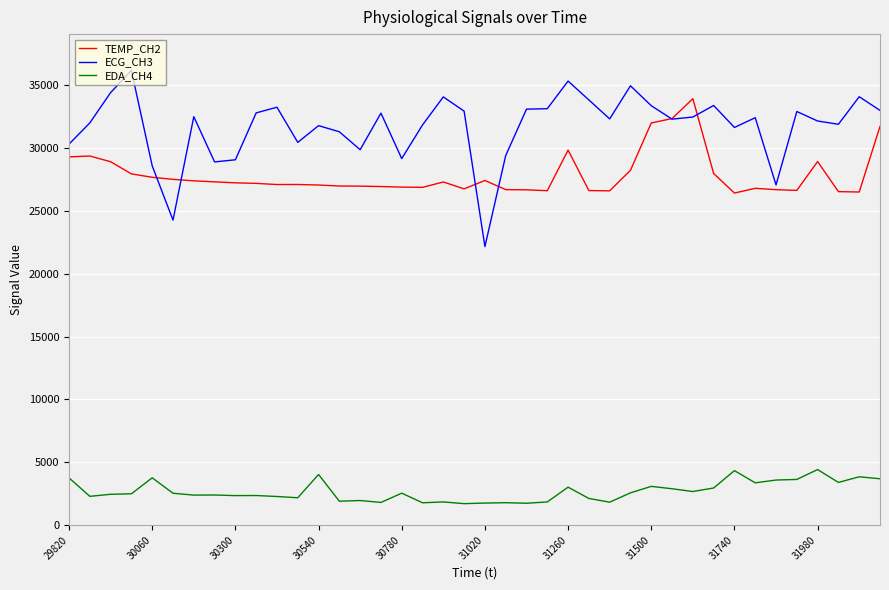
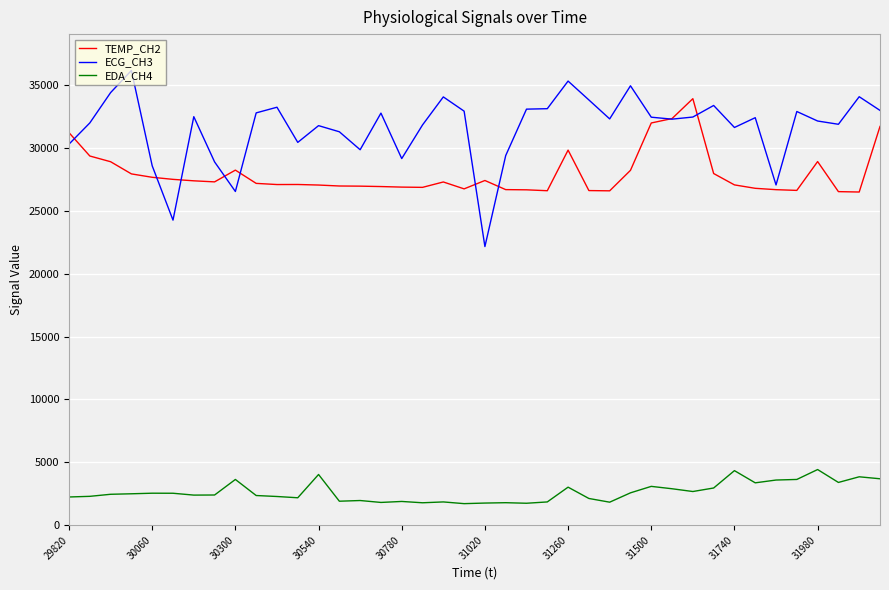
  {
    "TEMP_CH2": {
-     "29820": 29300,
+     "29820": 31200,
      "30060": 27700,
-     "30300": 27200,
+     "30300": 28200,
      "30540": 27100,
      "30780": 26900,
      "31020": 27400,
      "31260": 29800,
      "31500": 32000,
-     "31740": 26400,
+     "31740": 27100,
      "31980": 28900
    },
    "ECG_CH3": {
      "29820": 30300,
      "30060": 28600,
-     "30300": 29100,
+     "30300": 26500,
      "30540": 31800,
      "30780": 29200,
      "31020": 22200,
      "31260": 35300,
-     "31500": 33400,
+     "31500": 32400,
      "31740": 31600,
      "31980": 32100
    },
    "EDA_CH4": {
-     "29820": 3800,
-     "30060": 3800,
-     "30300": 2400,
+     "29820": 2200,
+     "30060": 2500,
+     "30300": 3600,
      "30540": 4000,
-     "30780": 2500,
+     "30780": 1900,
      "31020": 1800,
      "31260": 3000,
      "31500": 3100,
      "31740": 4300,
      "31980": 4400
    }
  }
